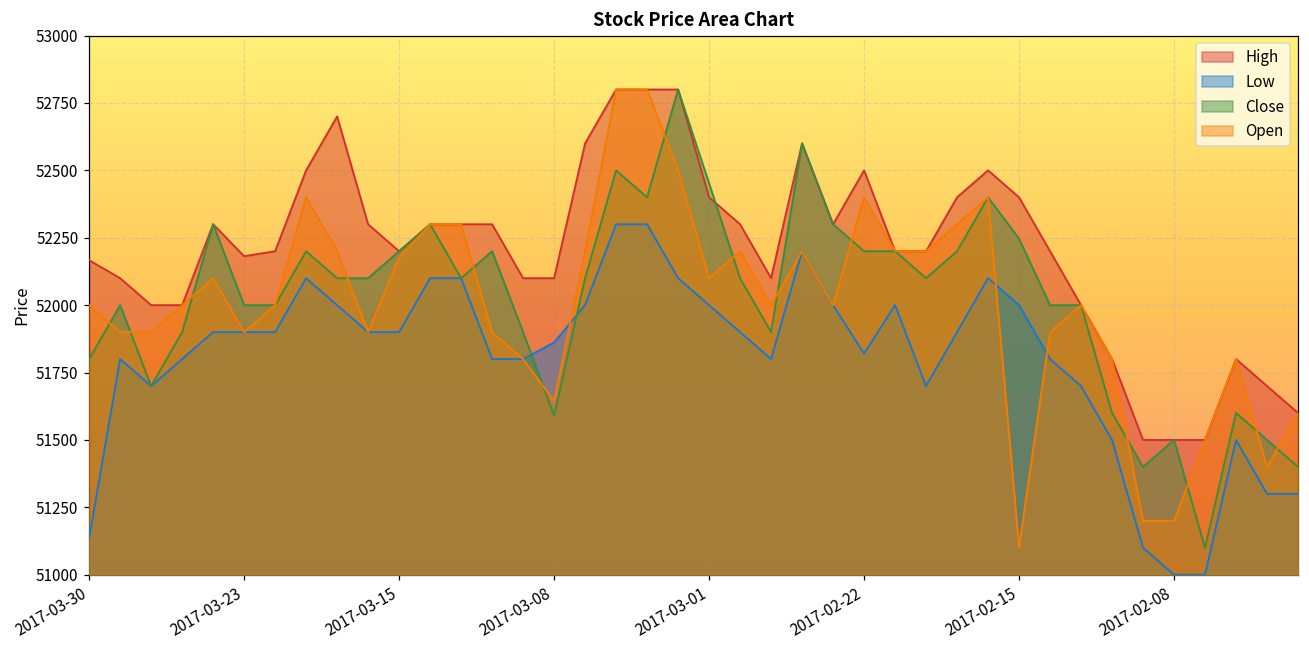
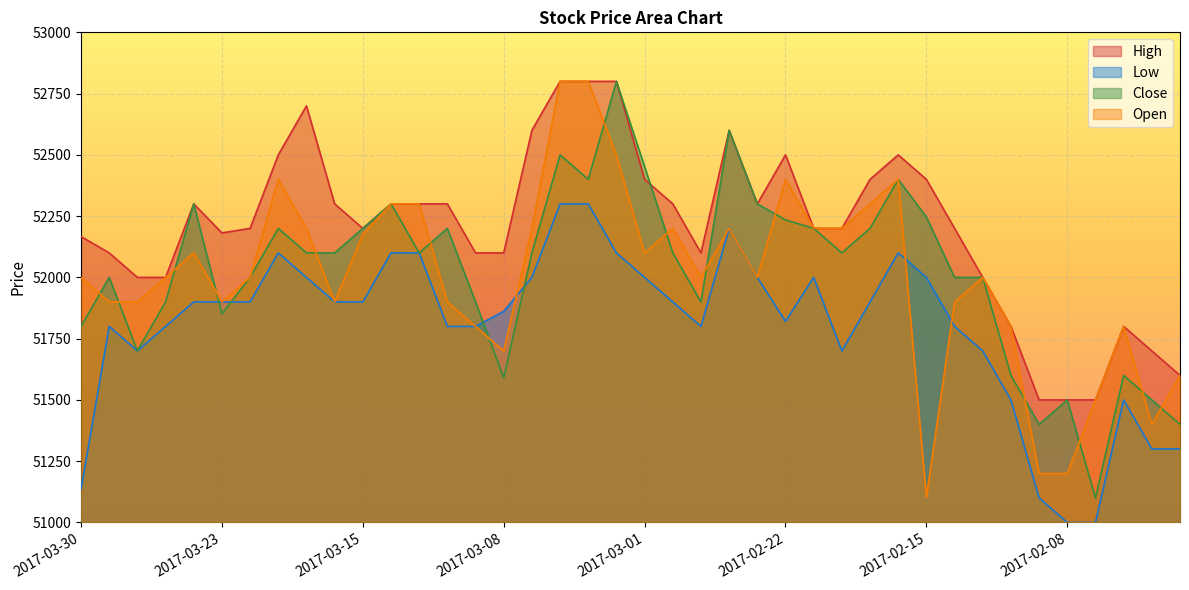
  {
    "High": {
      "2017-03-30": 52170,
      "2017-03-23": 52180,
      "2017-03-08": 52100,
      "2017-03-01": 52400,
      "2017-02-22": 52500,
      "2017-02-15": 52400
    },
    "Low": {
      "2017-03-30": 51140,
      "2017-03-15": 51900,
      "2017-03-08": 51860,
      "2017-03-01": 52000,
      "2017-02-22": 51820,
      "2017-02-15": 52000,
      "2017-02-08": 51000
    },
    "Close": {
      "2017-03-30": 51800,
-     "2017-03-23": 52000,
+     "2017-03-23": 51850,
      "2017-03-08": 51590,
      "2017-03-01": 52450,
-     "2017-02-22": 52200,
+     "2017-02-22": 52230,
      "2017-02-15": 52250
    },
    "Open": {
      "2017-03-30": 52000,
      "2017-03-15": 52180,
-     "2017-03-08": 51640,
+     "2017-03-08": 51700,
      "2017-03-01": 52100,
      "2017-02-22": 52400,
      "2017-02-15": 51100,
      "2017-02-08": 51200
    }
  }
